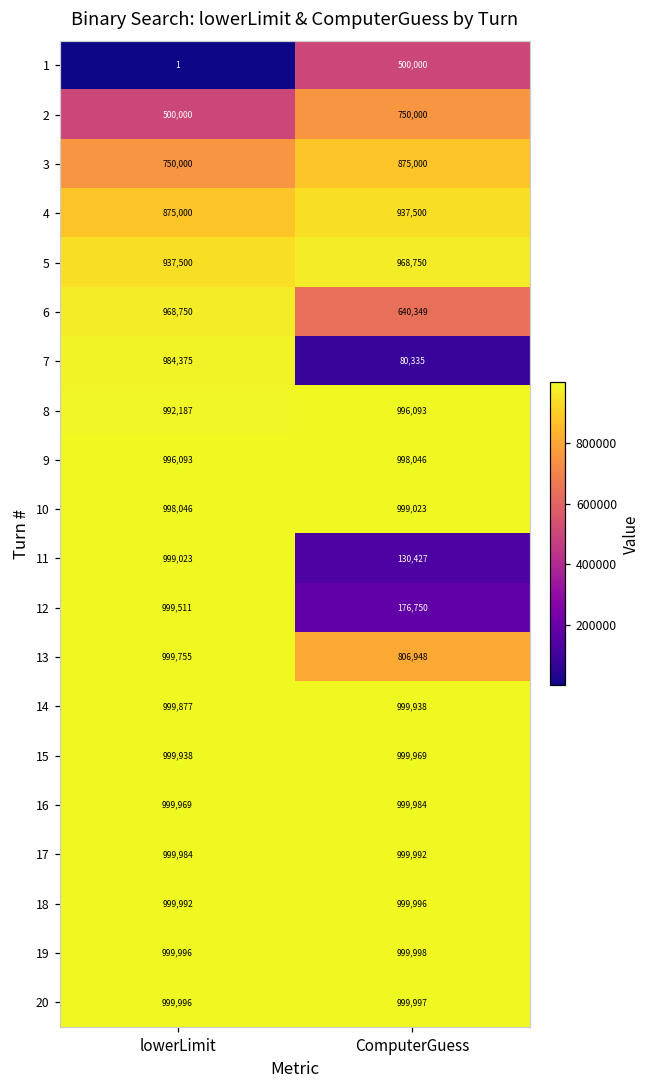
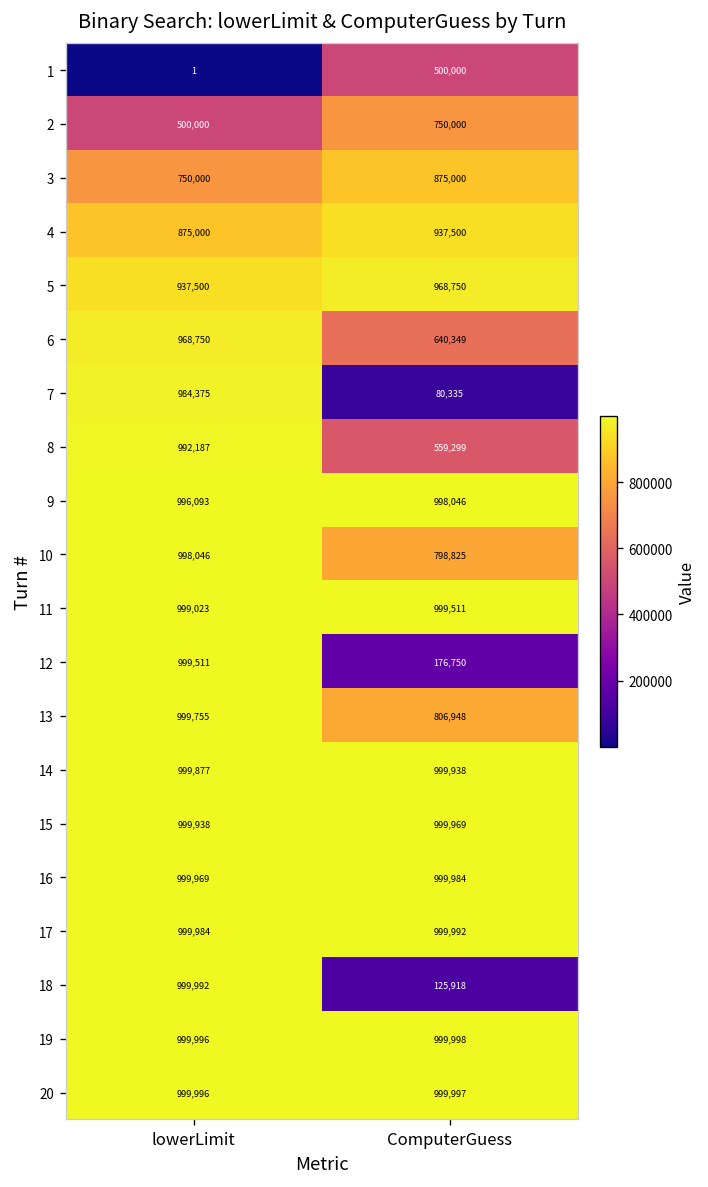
  {
    "1": {
      "lowerLimit": "1",
      "ComputerGuess": "500,000"
    },
    "2": {
      "lowerLimit": "500,000",
      "ComputerGuess": "750,000"
    },
    "3": {
      "lowerLimit": "750,000",
      "ComputerGuess": "875,000"
    },
    "4": {
      "lowerLimit": "875,000",
      "ComputerGuess": "937,500"
    },
    "5": {
      "lowerLimit": "937,500",
      "ComputerGuess": "968,750"
    },
    "6": {
      "lowerLimit": "968,750",
      "ComputerGuess": "640,349"
    },
    "7": {
      "lowerLimit": "984,375",
      "ComputerGuess": "80,335"
    },
    "8": {
      "lowerLimit": "992,187",
-     "ComputerGuess": "996,093"
+     "ComputerGuess": "559,299"
    },
    "9": {
      "lowerLimit": "996,093",
      "ComputerGuess": "998,046"
    },
    "10": {
      "lowerLimit": "998,046",
-     "ComputerGuess": "999,023"
+     "ComputerGuess": "798,825"
    },
    "11": {
      "lowerLimit": "999,023",
-     "ComputerGuess": "130,427"
+     "ComputerGuess": "999,511"
    },
    "12": {
      "lowerLimit": "999,511",
      "ComputerGuess": "176,750"
    },
    "13": {
      "lowerLimit": "999,755",
      "ComputerGuess": "806,948"
    },
    "14": {
      "lowerLimit": "999,877",
      "ComputerGuess": "999,938"
    },
    "15": {
      "lowerLimit": "999,938",
      "ComputerGuess": "999,969"
    },
    "16": {
      "lowerLimit": "999,969",
      "ComputerGuess": "999,984"
    },
    "17": {
      "lowerLimit": "999,984",
      "ComputerGuess": "999,992"
    },
    "18": {
      "lowerLimit": "999,992",
-     "ComputerGuess": "999,996"
+     "ComputerGuess": "125,918"
    },
    "19": {
      "lowerLimit": "999,996",
      "ComputerGuess": "999,998"
    },
    "20": {
      "lowerLimit": "999,996",
      "ComputerGuess": "999,997"
    }
  }
